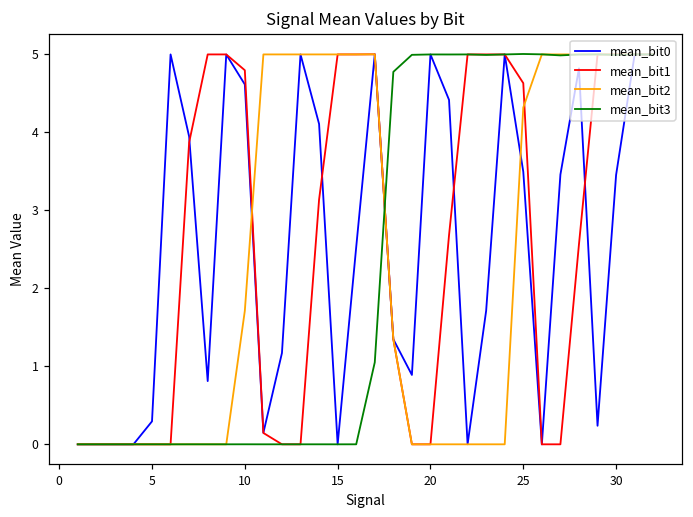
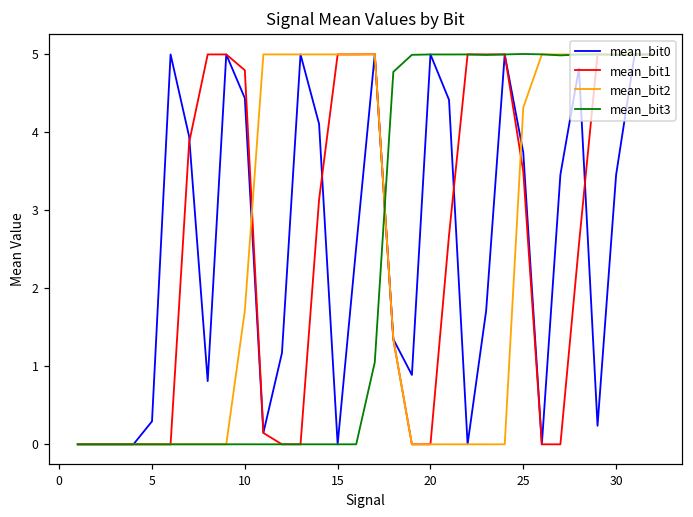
  {
    "mean_bit0": {
      "5": 0.3,
-     "10": 4.6,
-     "25": 3.5,
+     "10": 4.4,
+     "25": 3.7,
      "30": 3.5
    },
    "mean_bit1": {
      "10": 4.8,
-     "25": 4.6
+     "25": 3.5
    },
    "mean_bit2": {
      "10": 1.7,
      "25": 4.3
    },
    "mean_bit3": {
      "10": 0.0,
      "25": 5.0
    }
  }
